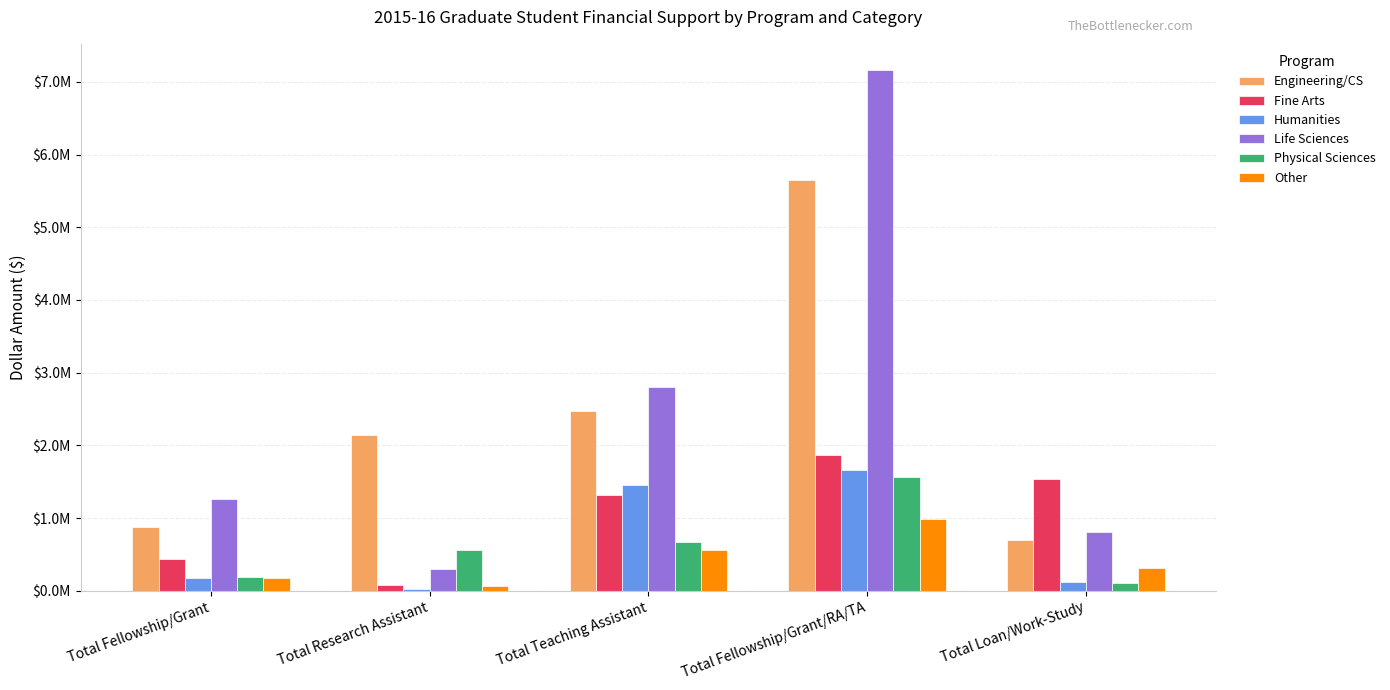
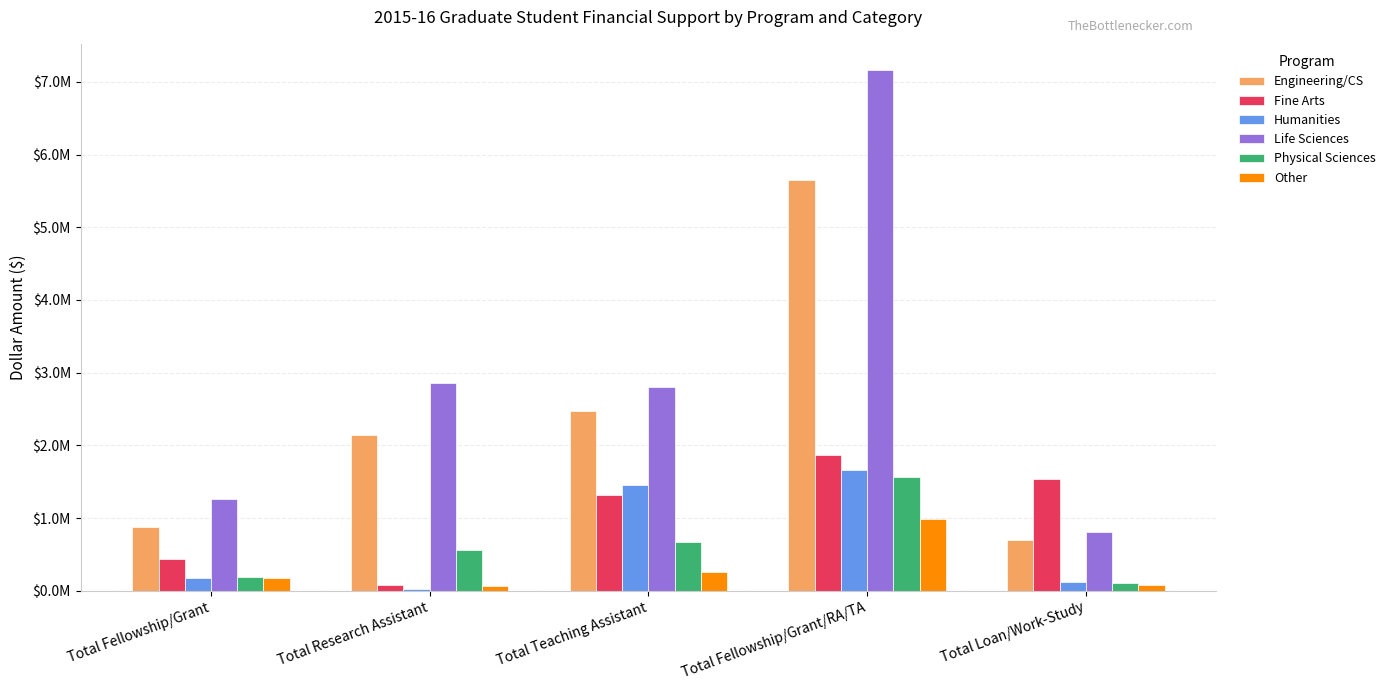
  {
    "Engineering/CS": {
      "Total Fellowship/Grant": "$900000",
      "Total Research Assistant": "$2100000",
      "Total Teaching Assistant": "$2500000",
      "Total Fellowship/Grant/RA/TA": "$5600000",
      "Total Loan/Work-Study": "$700000"
    },
    "Fine Arts": {
      "Total Fellowship/Grant": "$400000",
      "Total Research Assistant": "$100000",
      "Total Teaching Assistant": "$1300000",
      "Total Fellowship/Grant/RA/TA": "$1900000",
      "Total Loan/Work-Study": "$1500000"
    },
    "Humanities": {
      "Total Fellowship/Grant": "$200000",
      "Total Teaching Assistant": "$1400000",
      "Total Fellowship/Grant/RA/TA": "$1700000",
      "Total Loan/Work-Study": "$100000"
    },
    "Life Sciences": {
      "Total Fellowship/Grant": "$1300000",
-     "Total Research Assistant": "$300000",
+     "Total Research Assistant": "$2900000",
      "Total Teaching Assistant": "$2800000",
      "Total Fellowship/Grant/RA/TA": "$7200000",
      "Total Loan/Work-Study": "$800000"
    },
    "Physical Sciences": {
      "Total Fellowship/Grant": "$200000",
      "Total Research Assistant": "$600000",
      "Total Teaching Assistant": "$700000",
      "Total Fellowship/Grant/RA/TA": "$1600000",
      "Total Loan/Work-Study": "$100000"
    },
    "Other": {
      "Total Fellowship/Grant": "$200000",
      "Total Research Assistant": "$100000",
-     "Total Teaching Assistant": "$600000",
+     "Total Teaching Assistant": "$300000",
      "Total Fellowship/Grant/RA/TA": "$1000000",
-     "Total Loan/Work-Study": "$300000"
+     "Total Loan/Work-Study": "$100000"
    }
  }
